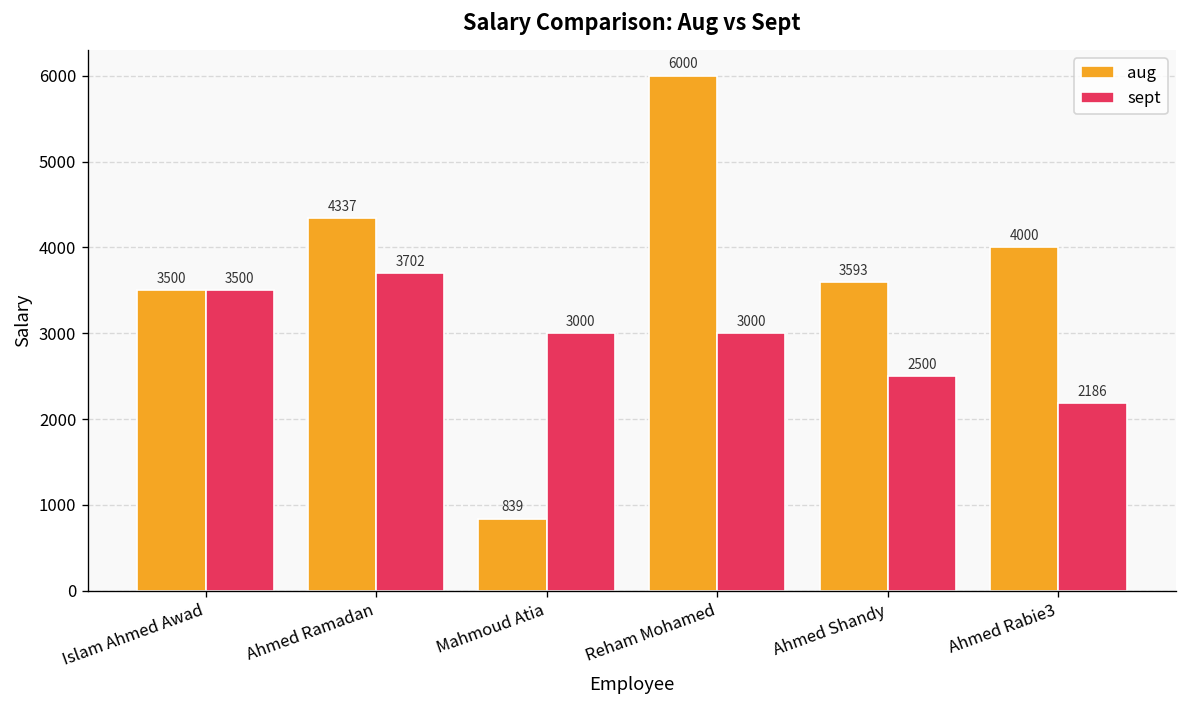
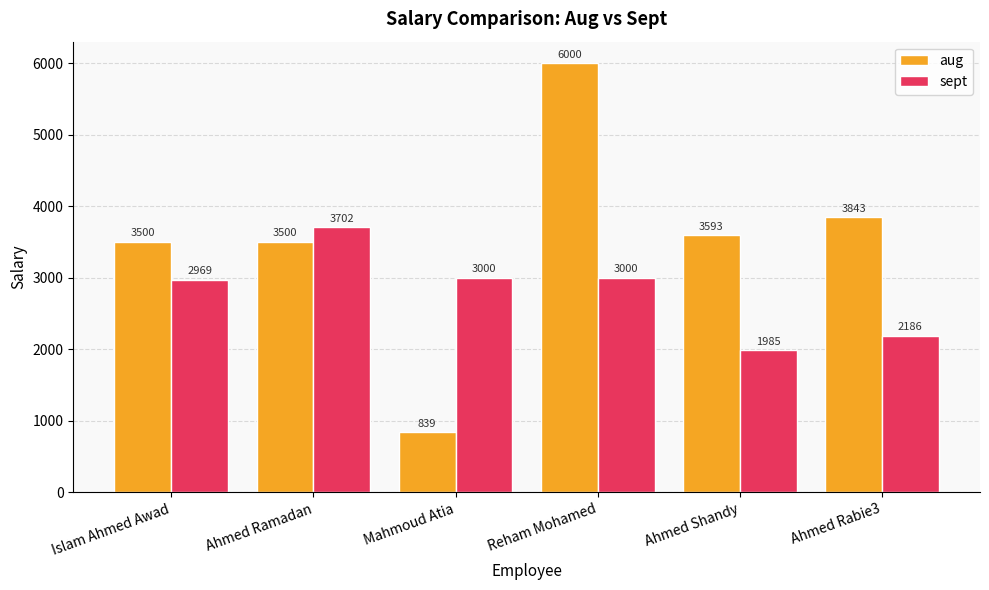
  {
    "aug": {
      "Islam Ahmed Awad": 3500,
-     "Ahmed Ramadan": 4337,
+     "Ahmed Ramadan": 3500,
      "Mahmoud Atia": 839,
      "Reham Mohamed": 6000,
      "Ahmed Shandy": 3593,
-     "Ahmed Rabie3": 4000
+     "Ahmed Rabie3": 3843
    },
    "sept": {
-     "Islam Ahmed Awad": 3500,
+     "Islam Ahmed Awad": 2969,
      "Ahmed Ramadan": 3702,
      "Mahmoud Atia": 3000,
      "Reham Mohamed": 3000,
-     "Ahmed Shandy": 2500,
+     "Ahmed Shandy": 1985,
      "Ahmed Rabie3": 2186
    }
  }
